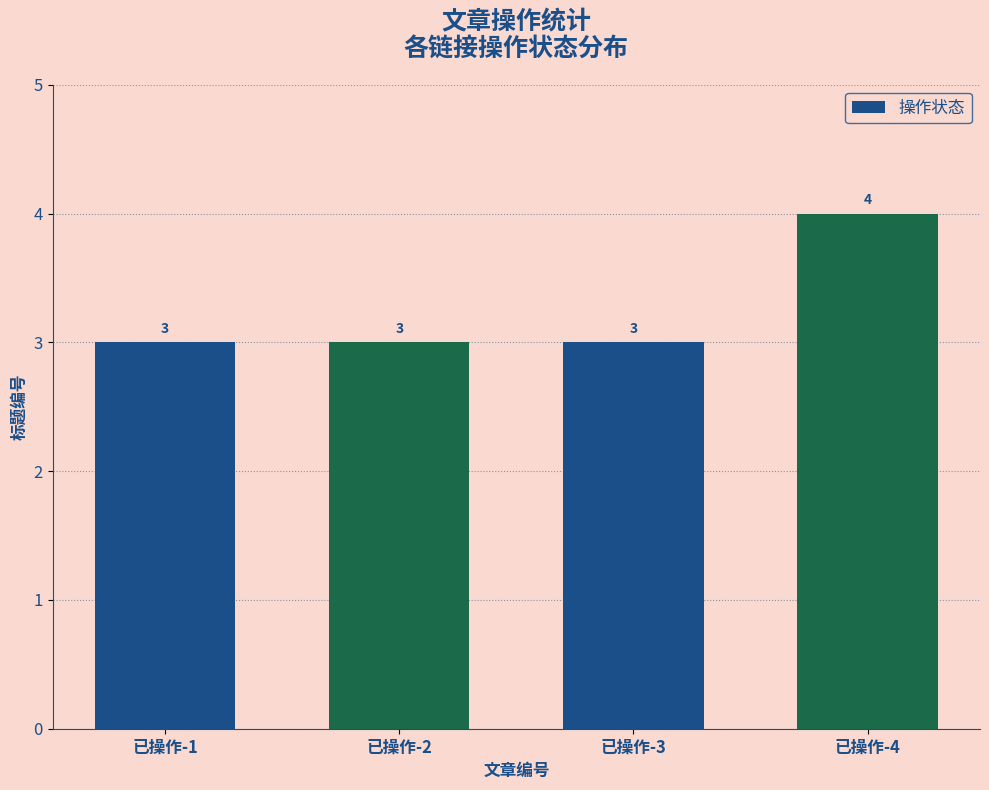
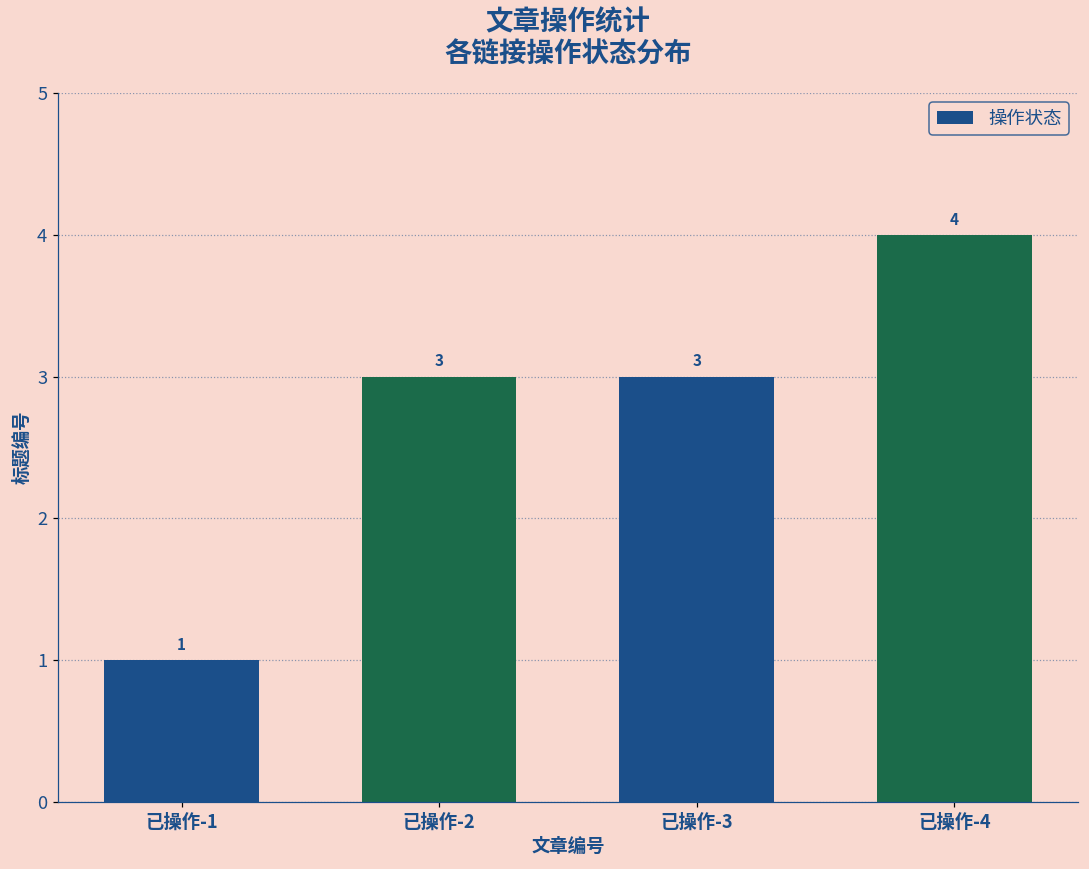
  {
-   "已操作-1": 3,
+   "已操作-1": 1,
    "已操作-2": 3,
    "已操作-3": 3,
    "已操作-4": 4
  }
